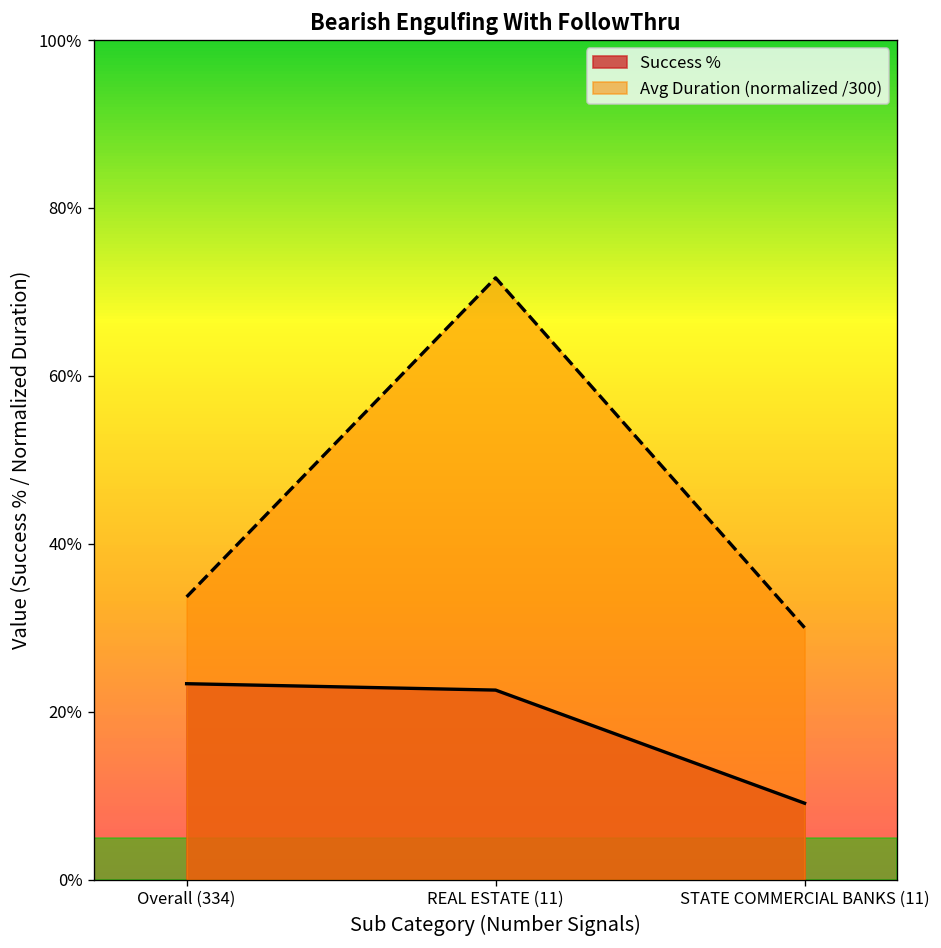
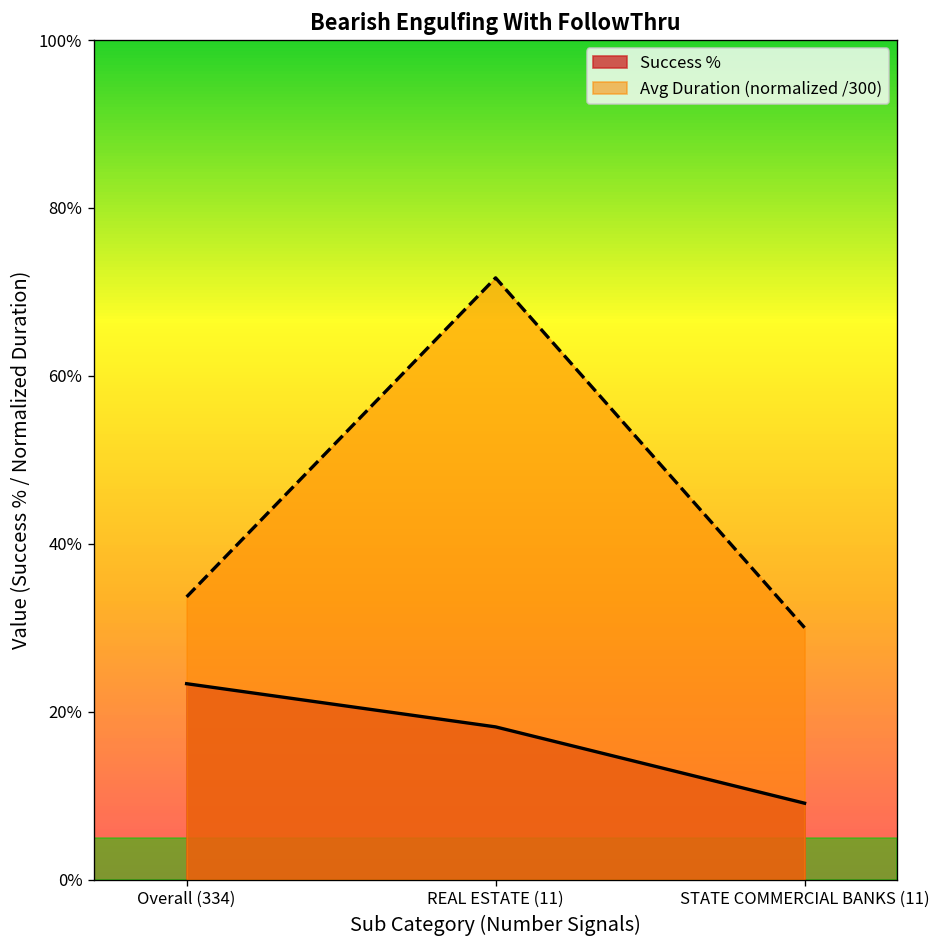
  {
    "Success %": {
      "Overall (334)": "23%",
-     "REAL ESTATE (11)": "23%",
+     "REAL ESTATE (11)": "18%",
      "STATE COMMERCIAL BANKS (11)": "9%"
    },
    "Avg Duration (normalized /300)": {
      "Overall (334)": "34%",
      "REAL ESTATE (11)": "72%",
      "STATE COMMERCIAL BANKS (11)": "30%"
    }
  }
